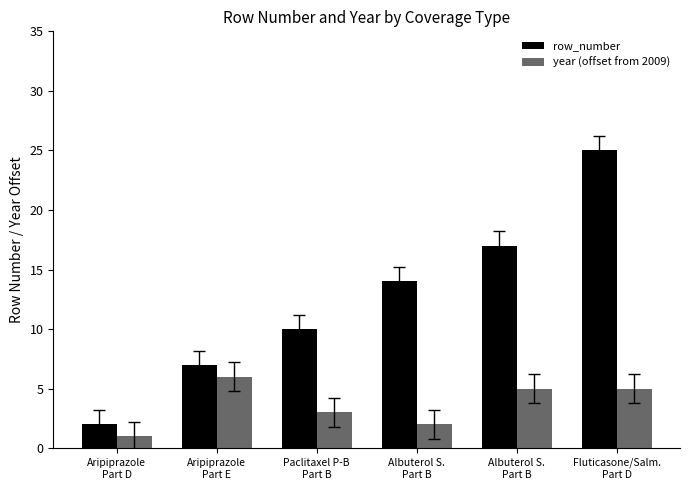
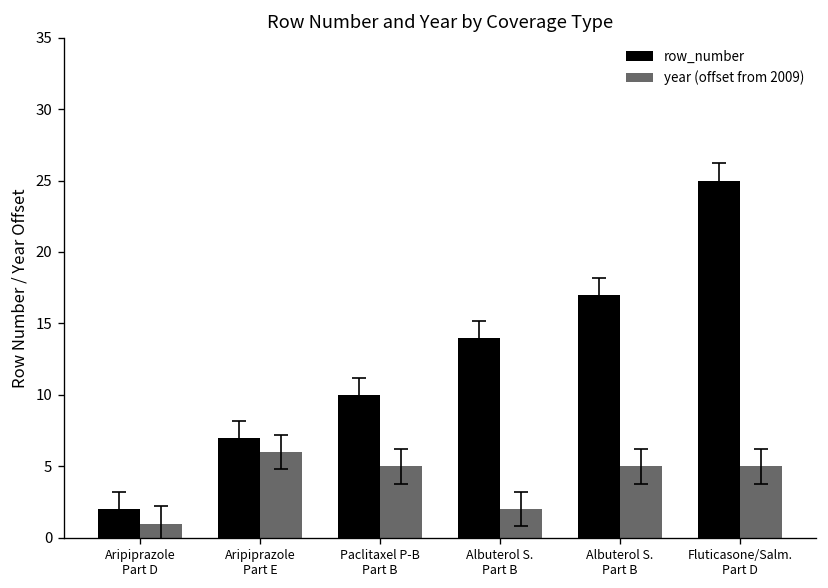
  {
    "year (offset from 2009)": {
      "Aripiprazole Part D": 1.0,
      "Aripiprazole Part E": 6.0,
-     "Paclitaxel P-B Part B": 3.0,
+     "Paclitaxel P-B Part B": 5.0,
      "Fluticasone/Salm. Part D": 5.0
    }
  }
